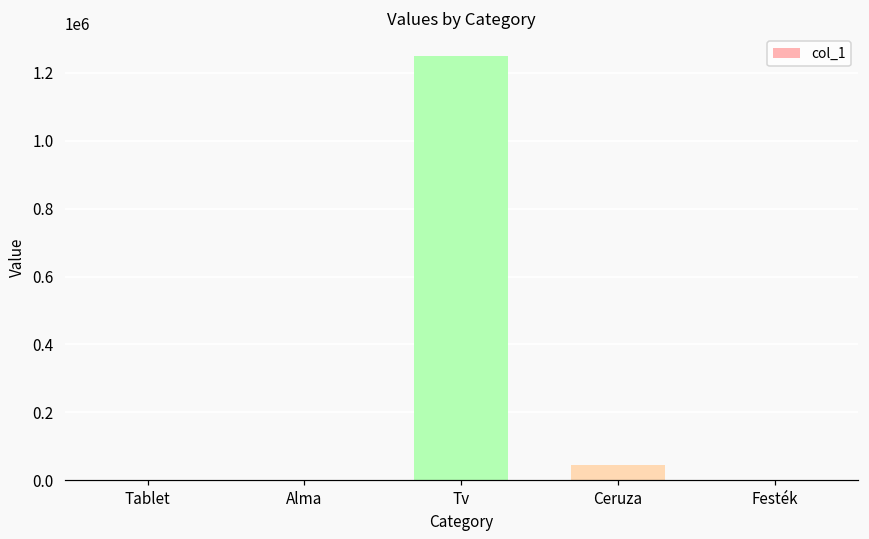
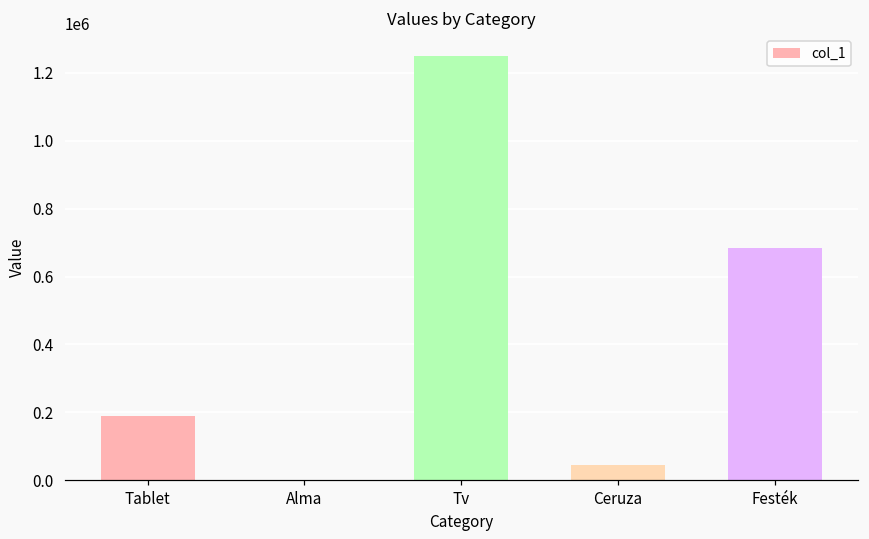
  {
-   "Tablet": 0,
+   "Tablet": 190000,
    "Tv": 1250000,
    "Ceruza": 50000,
-   "Festék": 0
+   "Festék": 680000
  }
